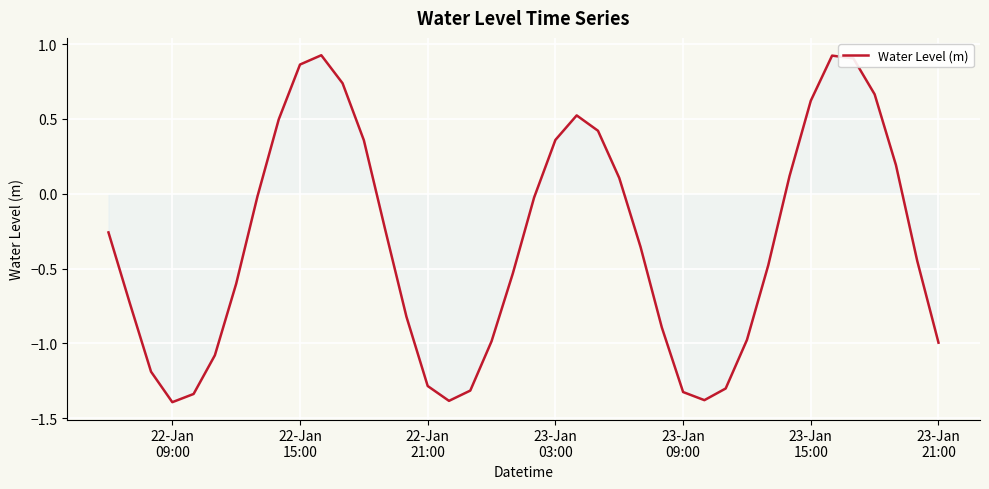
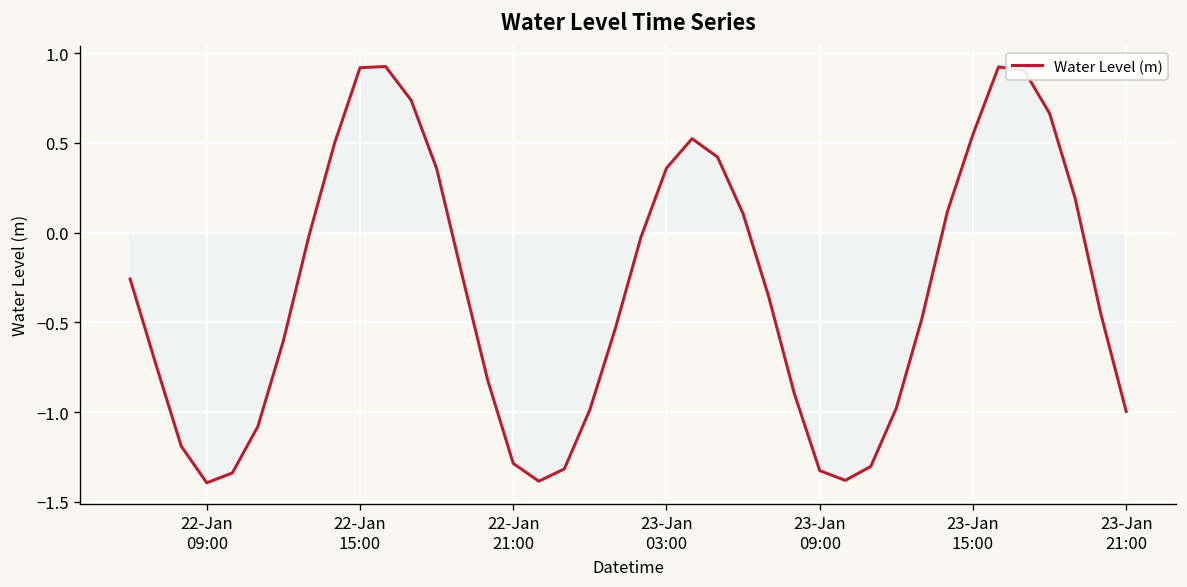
  {
    "Water Level (m)": {
      "22-Jan 09:00": -1.39,
-     "22-Jan 15:00": 0.86,
+     "22-Jan 15:00": 0.92,
      "22-Jan 21:00": -1.29,
      "23-Jan 09:00": -1.33,
-     "23-Jan 15:00": 0.62,
+     "23-Jan 15:00": 0.55,
      "23-Jan 21:00": -1.00
    }
  }
